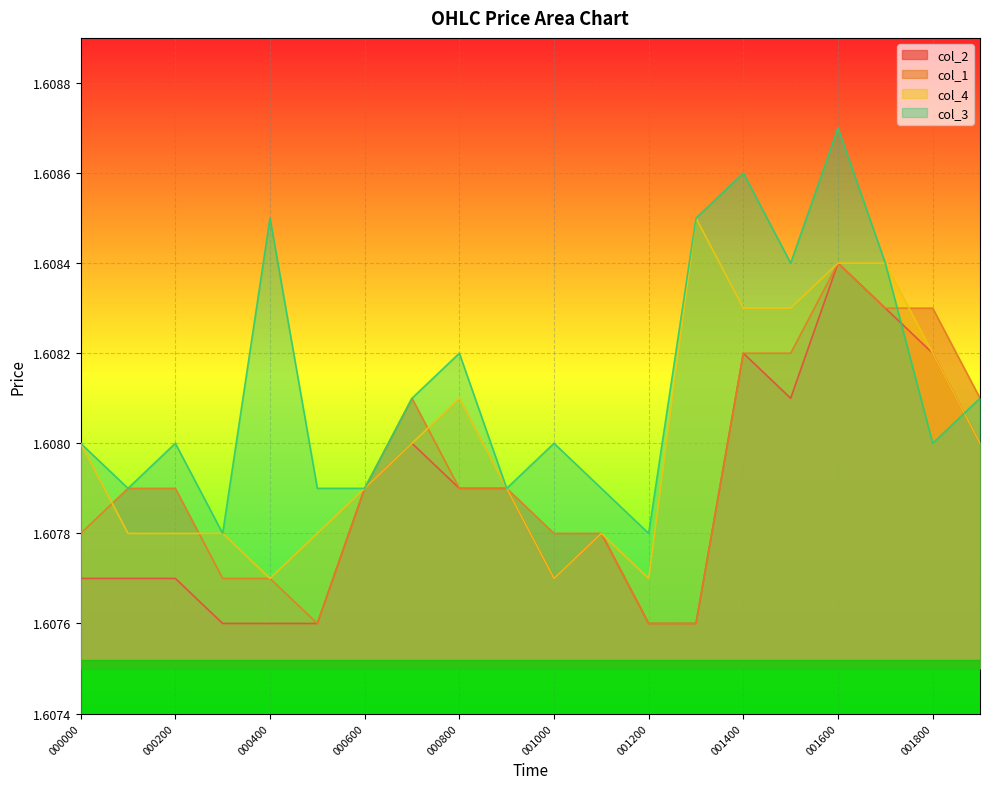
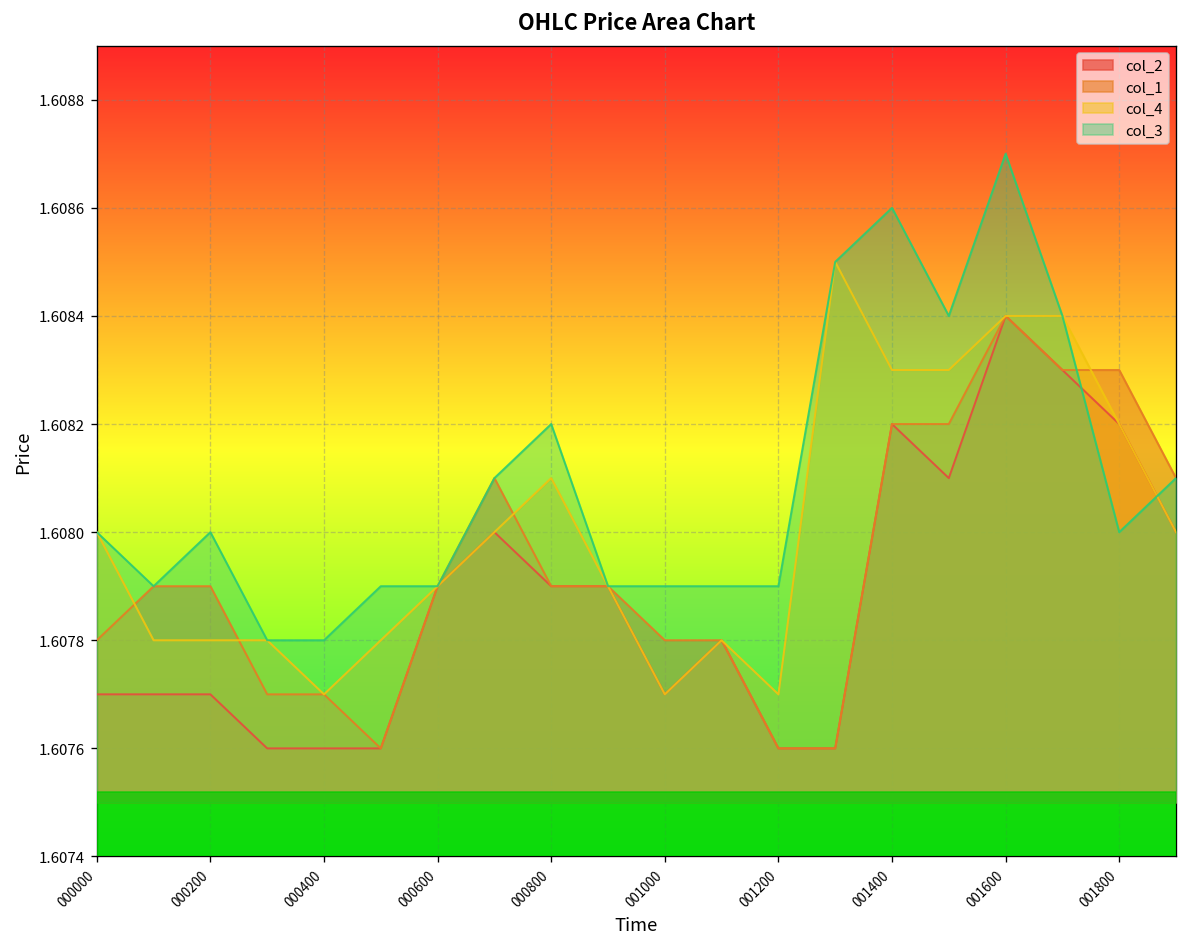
  {
    "col_3": {
      "000200": 1.6080,
-     "000400": 1.6085,
+     "000400": 1.6078,
      "000800": 1.6082,
-     "001000": 1.6080,
-     "001200": 1.6078,
+     "001000": 1.6079,
+     "001200": 1.6079,
      "001400": 1.6086,
      "001600": 1.6087,
      "001800": 1.6080
    }
  }
